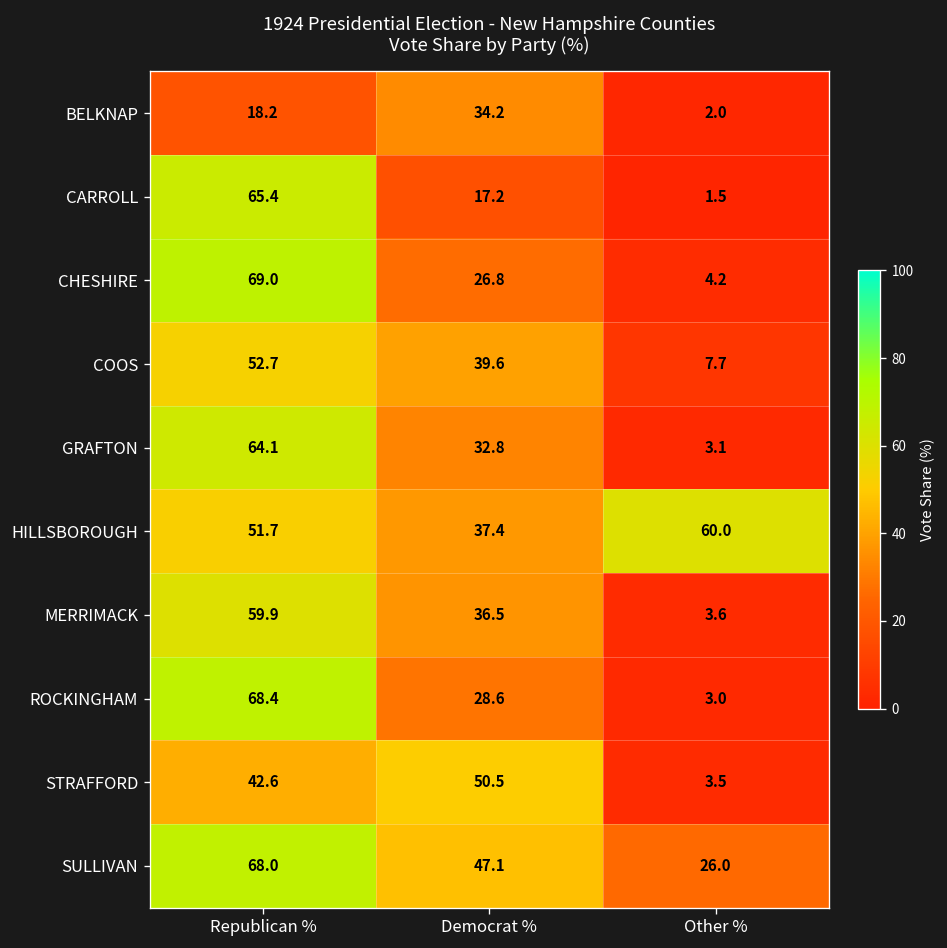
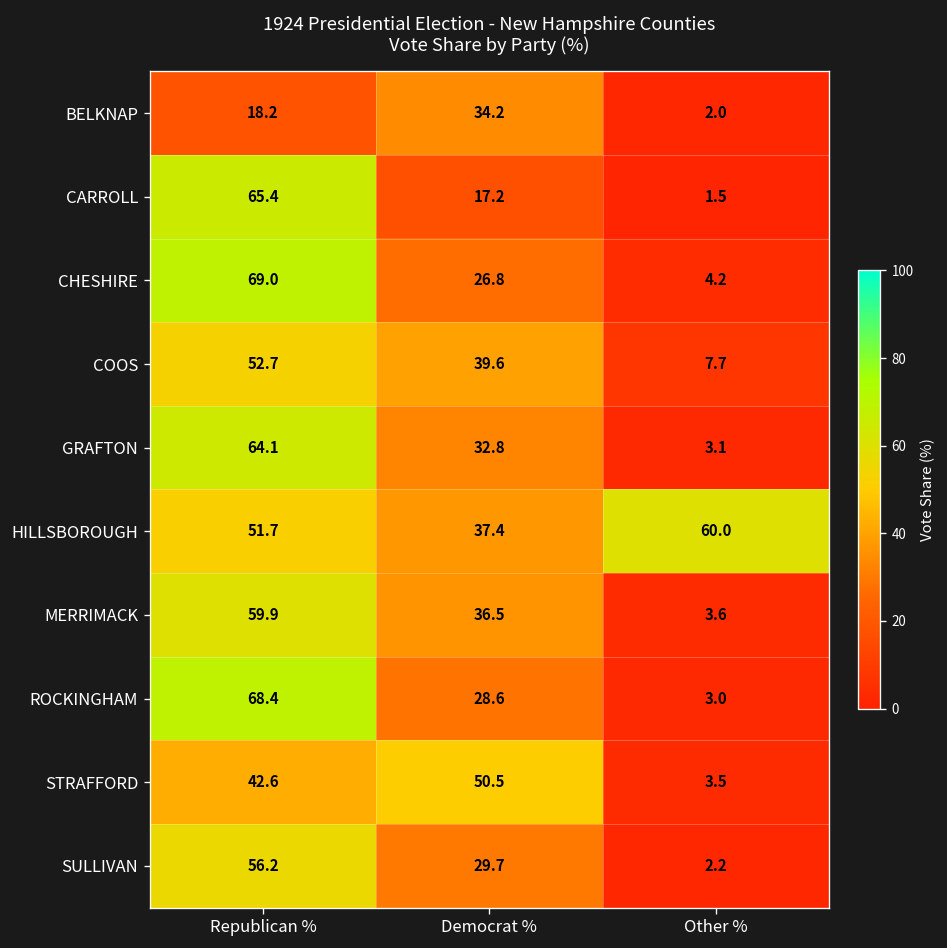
  {
    "BELKNAP": {
      "Republican %": 18.2,
      "Democrat %": 34.2,
      "Other %": 2.0
    },
    "CARROLL": {
      "Republican %": 65.4,
      "Democrat %": 17.2,
      "Other %": 1.5
    },
    "CHESHIRE": {
      "Republican %": 69.0,
      "Democrat %": 26.8,
      "Other %": 4.2
    },
    "COOS": {
      "Republican %": 52.7,
      "Democrat %": 39.6,
      "Other %": 7.7
    },
    "GRAFTON": {
      "Republican %": 64.1,
      "Democrat %": 32.8,
      "Other %": 3.1
    },
    "HILLSBOROUGH": {
      "Republican %": 51.7,
      "Democrat %": 37.4,
      "Other %": 60.0
    },
    "MERRIMACK": {
      "Republican %": 59.9,
      "Democrat %": 36.5,
      "Other %": 3.6
    },
    "ROCKINGHAM": {
      "Republican %": 68.4,
      "Democrat %": 28.6,
      "Other %": 3.0
    },
    "STRAFFORD": {
      "Republican %": 42.6,
      "Democrat %": 50.5,
      "Other %": 3.5
    },
    "SULLIVAN": {
-     "Republican %": 68.0,
-     "Democrat %": 47.1,
-     "Other %": 26.0
+     "Republican %": 56.2,
+     "Democrat %": 29.7,
+     "Other %": 2.2
    }
  }
